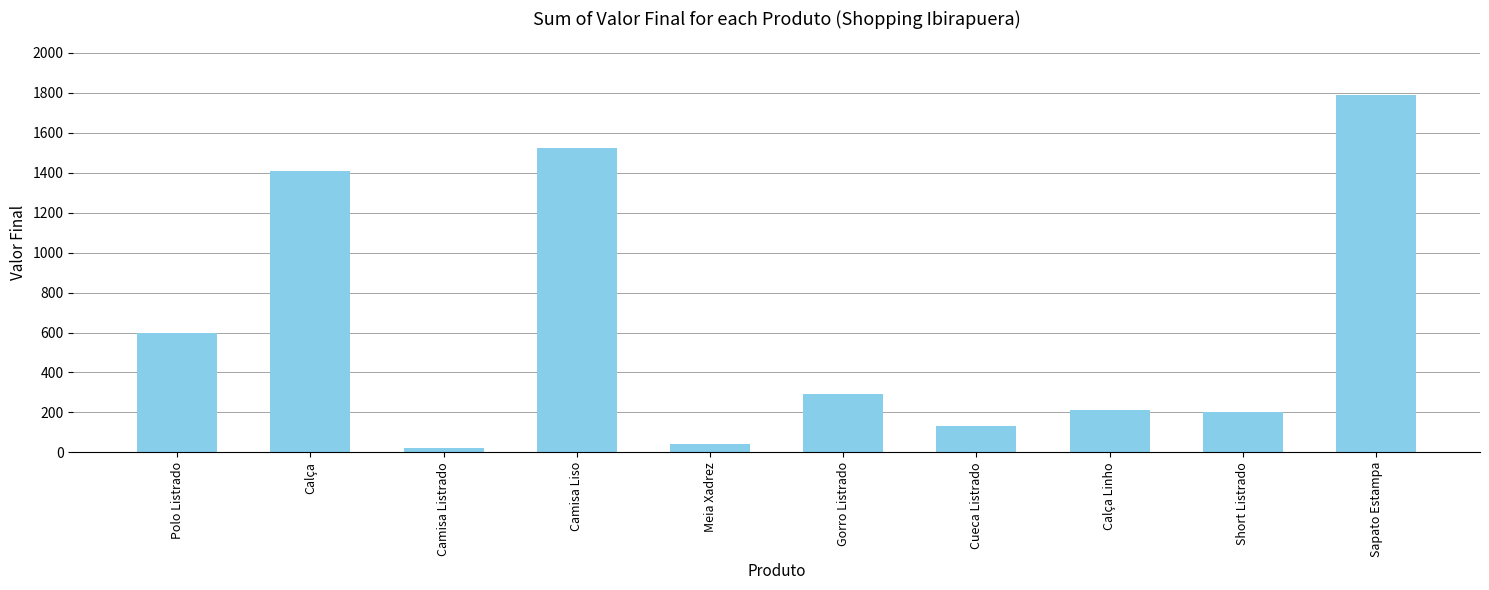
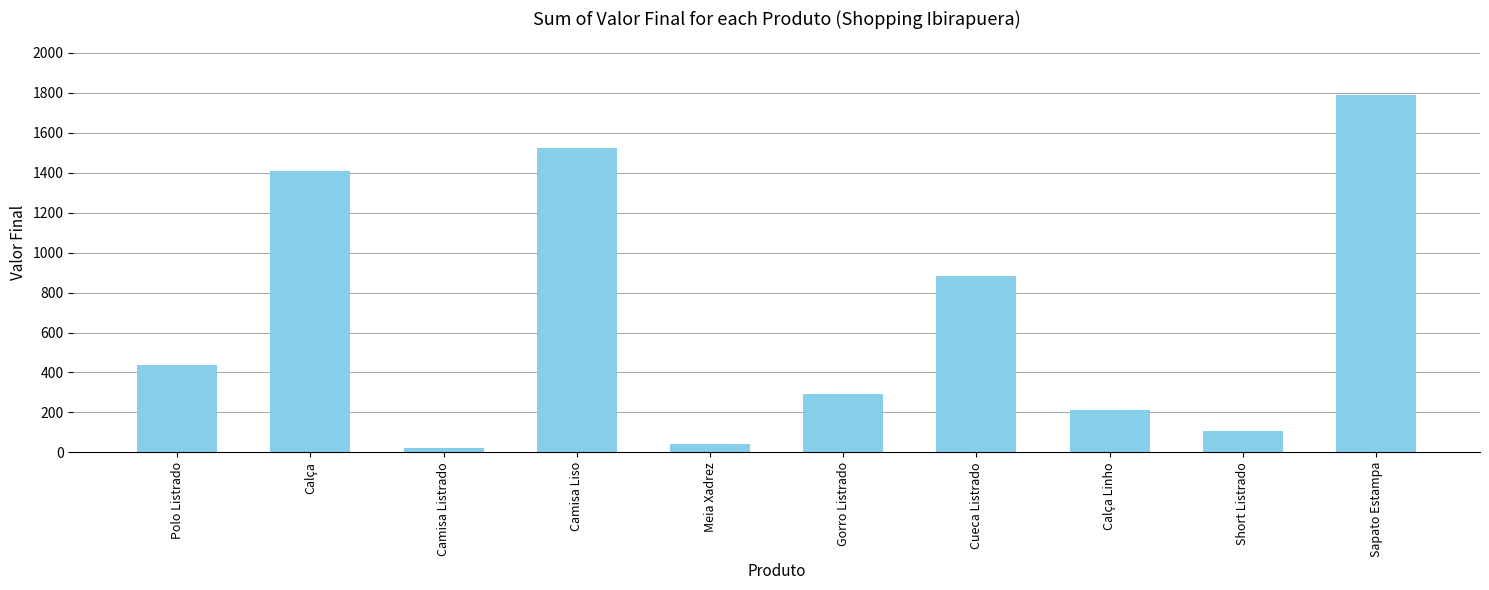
  {
-   "Polo Listrado": 600,
+   "Polo Listrado": 440,
    "Calça": 1410,
    "Camisa Listrado": 20,
    "Camisa Liso": 1520,
    "Meia Xadrez": 40,
    "Gorro Listrado": 290,
-   "Cueca Listrado": 130,
+   "Cueca Listrado": 880,
    "Calça Linho": 210,
-   "Short Listrado": 200,
+   "Short Listrado": 110,
    "Sapato Estampa": 1790
  }
